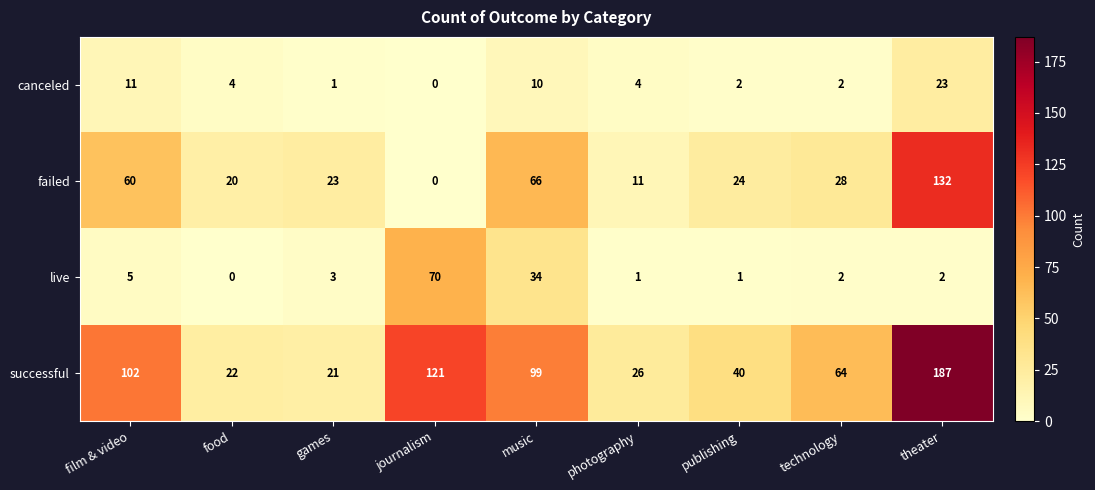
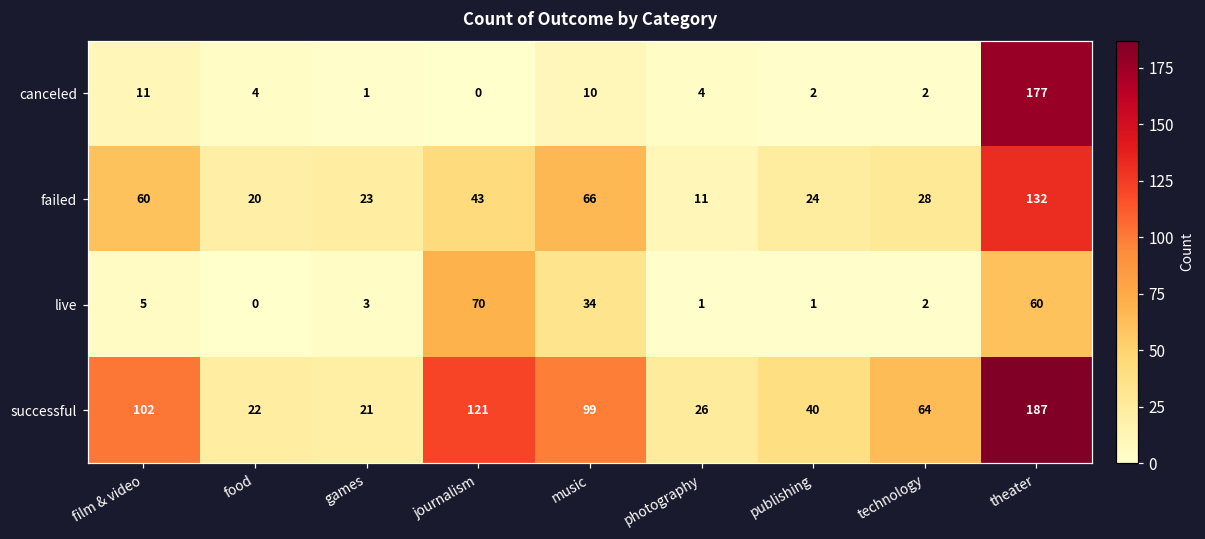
  {
    "canceled": {
      "film & video": 11,
      "food": 4,
      "games": 1,
      "journalism": 0,
      "music": 10,
      "photography": 4,
      "publishing": 2,
      "technology": 2,
-     "theater": 23
+     "theater": 177
    },
    "failed": {
      "film & video": 60,
      "food": 20,
      "games": 23,
-     "journalism": 0,
+     "journalism": 43,
      "music": 66,
      "photography": 11,
      "publishing": 24,
      "technology": 28,
      "theater": 132
    },
    "live": {
      "film & video": 5,
      "food": 0,
      "games": 3,
      "journalism": 70,
      "music": 34,
      "photography": 1,
      "publishing": 1,
      "technology": 2,
-     "theater": 2
+     "theater": 60
    },
    "successful": {
      "film & video": 102,
      "food": 22,
      "games": 21,
      "journalism": 121,
      "music": 99,
      "photography": 26,
      "publishing": 40,
      "technology": 64,
      "theater": 187
    }
  }
